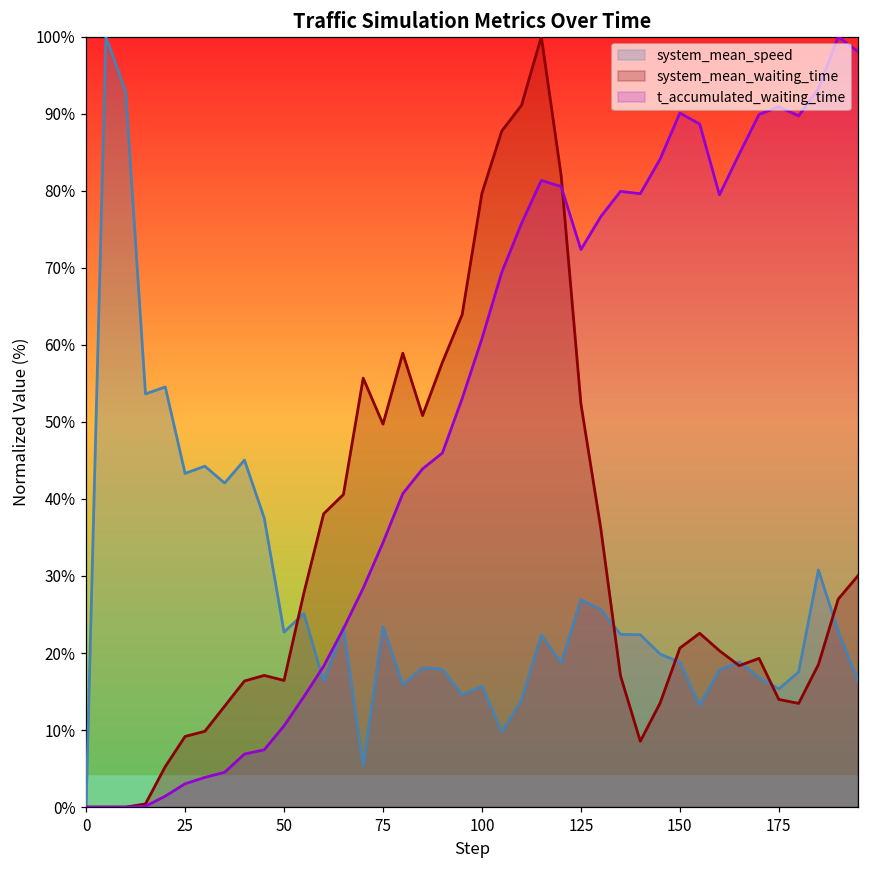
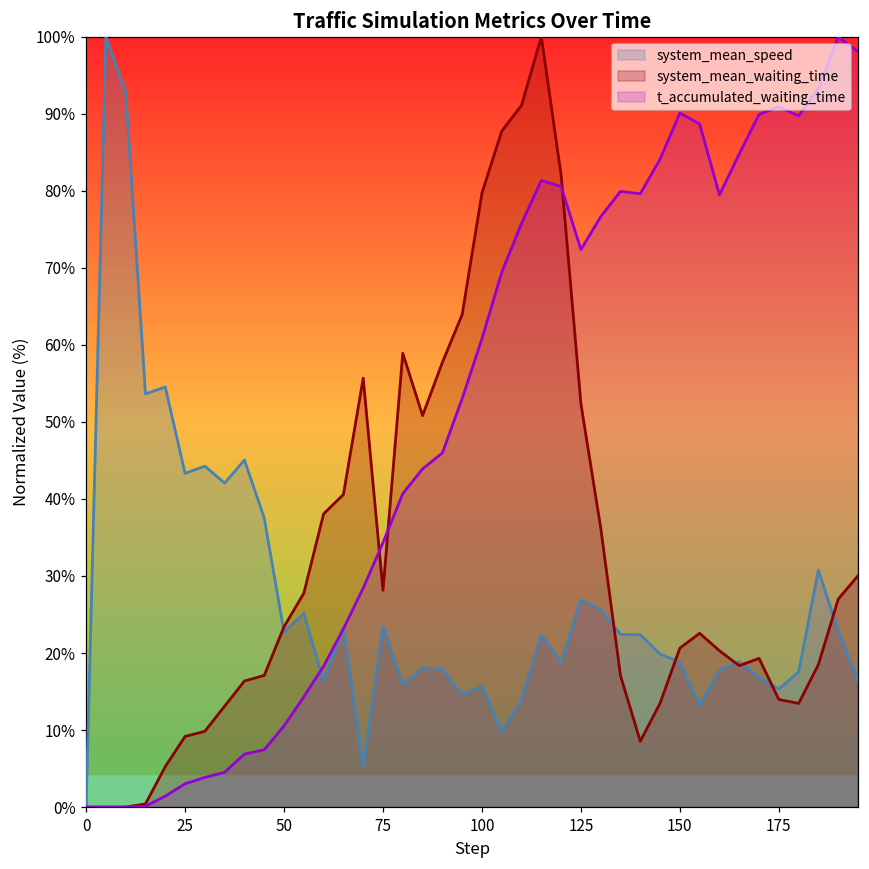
  {
    "system_mean_waiting_time": {
      "25": "9%",
-     "50": "16%",
-     "75": "50%",
+     "50": "23%",
+     "75": "28%",
      "100": "80%",
      "125": "52%",
      "150": "21%",
      "175": "14%"
    }
  }
